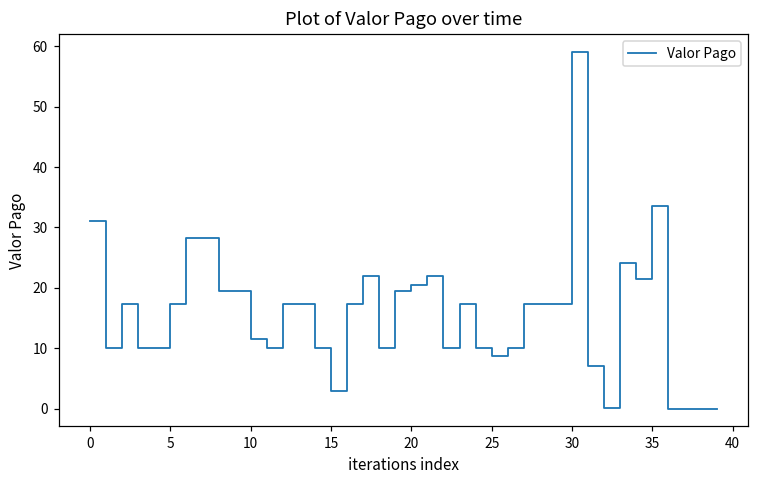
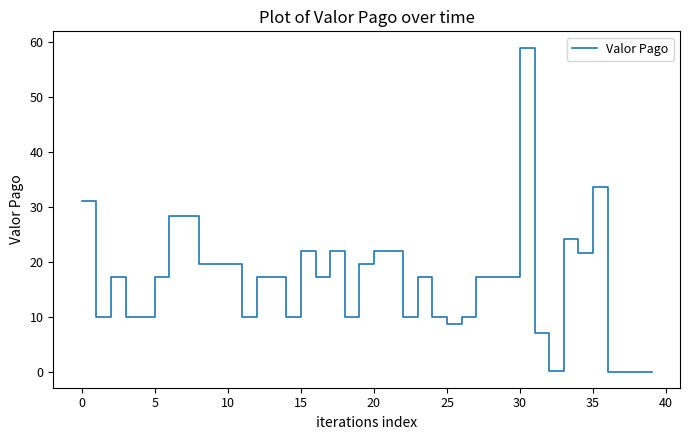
  {
    "0": 31,
    "5": 17,
-   "10": 11,
-   "15": 3,
-   "20": 21,
+   "10": 20,
+   "15": 22,
+   "20": 22,
    "25": 9,
    "30": 59,
    "35": 34
  }
